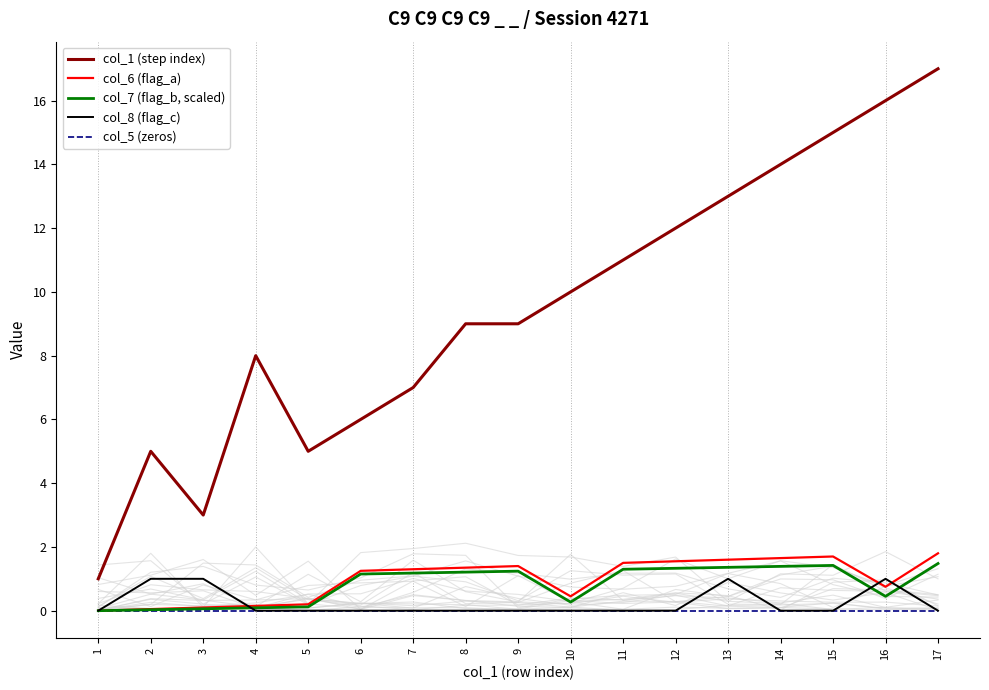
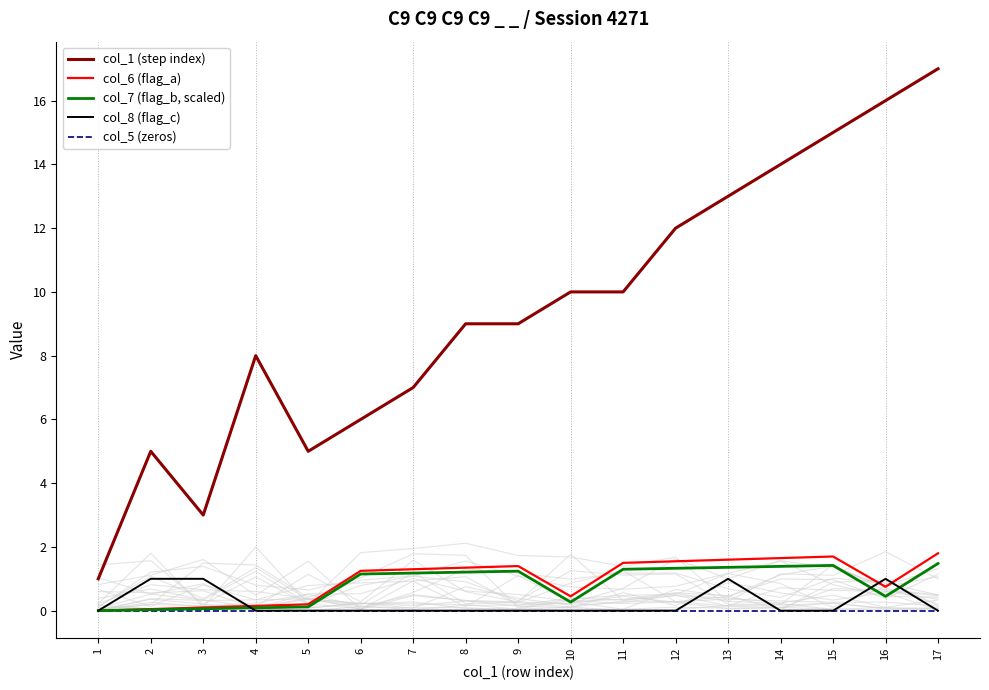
  {
    "col_1 (step index)": {
      "2": 5,
      "3": 3,
      "4": 8,
      "5": 5,
      "6": 6,
      "7": 7,
      "8": 9,
      "9": 9,
      "10": 10,
-     "11": 11,
+     "11": 10,
      "12": 12,
      "13": 13,
      "14": 14,
      "15": 15,
      "16": 16,
      "17": 17
    },
    "col_6 (flag_a)": {
      "6": 1.3,
      "7": 1.3,
      "9": 1.4,
      "11": 1.5,
      "13": 1.6,
      "14": 1.7,
      "15": 1.7,
      "17": 1.8
    },
    "col_7 (flag_b, scaled)": {
      "6": 1.2,
      "8": 1.2,
      "12": 1.3,
      "13": 1.4,
      "14": 1.4,
      "17": 1.5
    },
    "col_8 (flag_c)": {
      "3": 1
    }
  }
